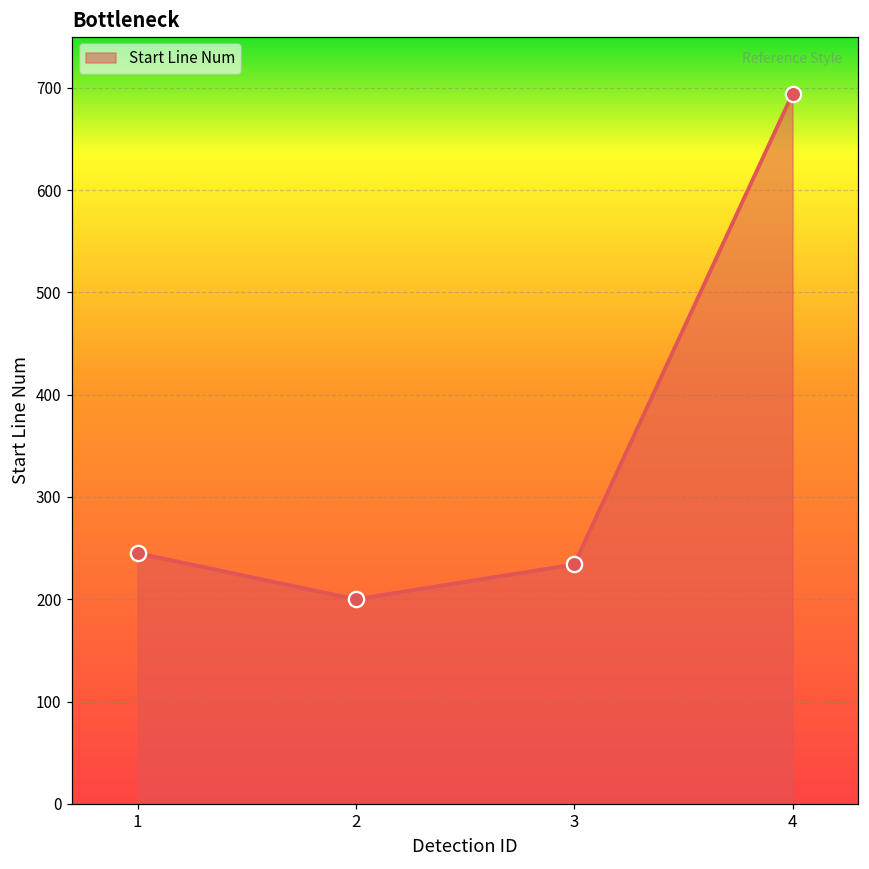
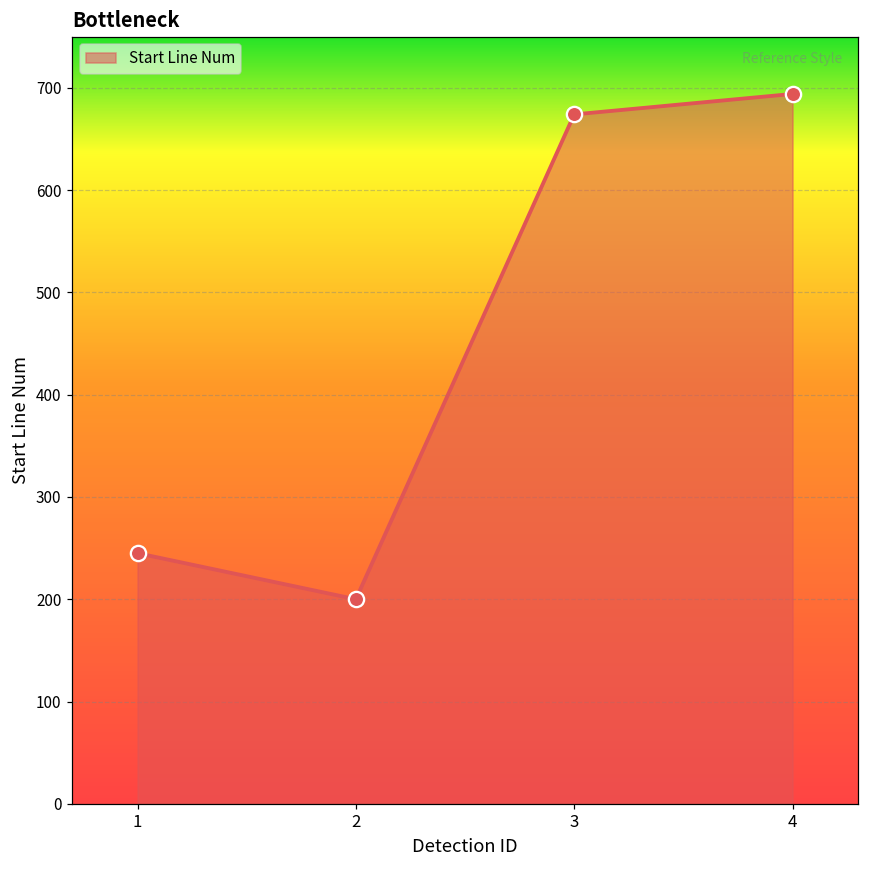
  {
    "1": 250,
    "2": 200,
-   "3": 230,
+   "3": 670,
    "4": 690
  }
